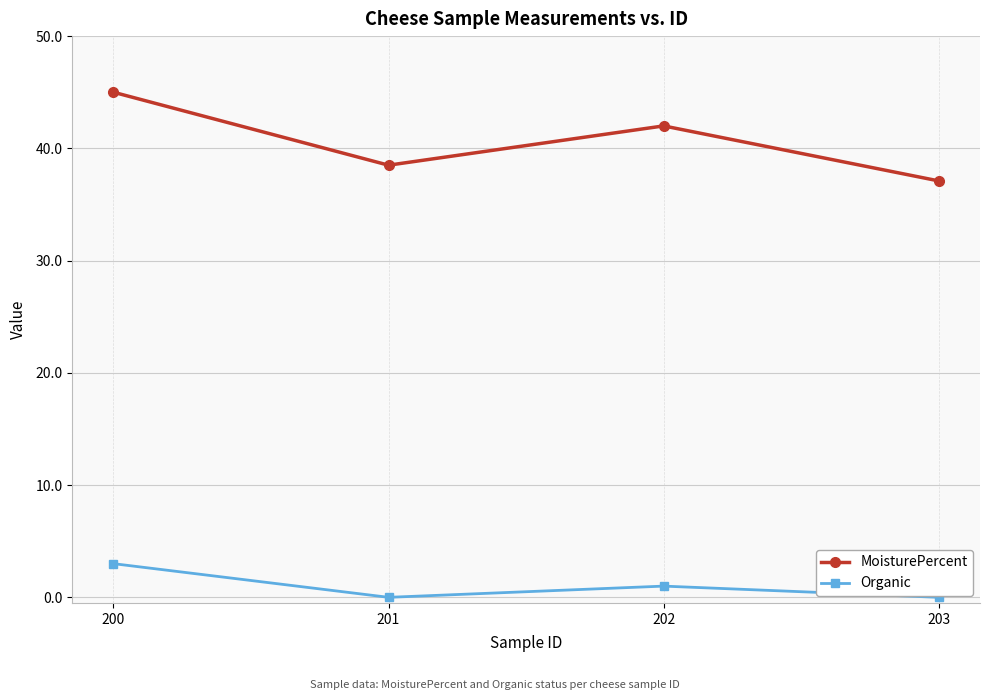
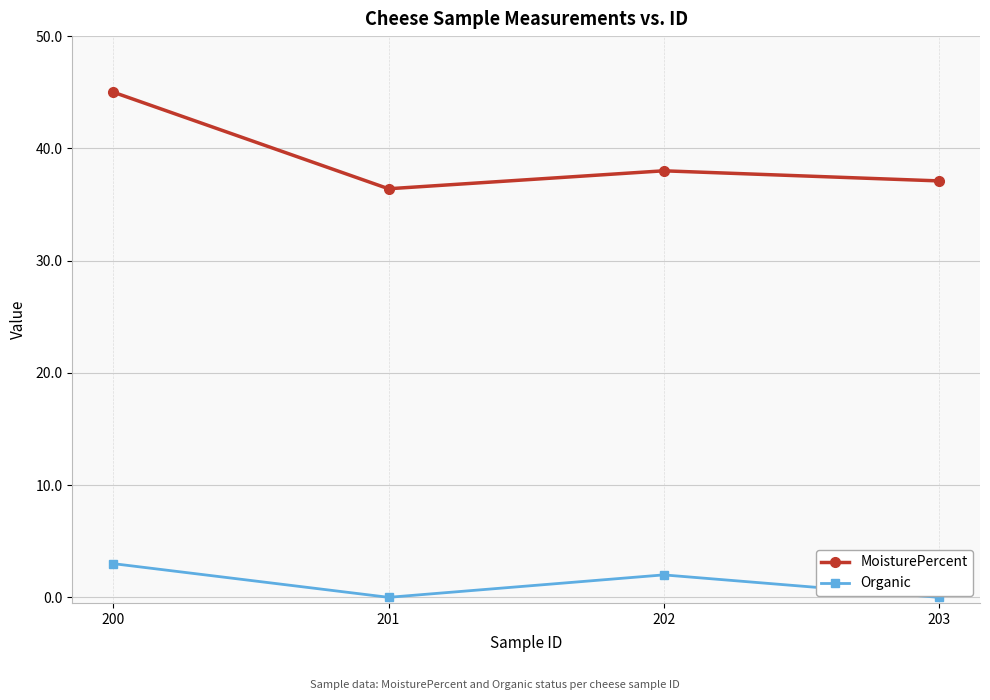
  {
    "MoisturePercent": {
      "200": 45.0,
-     "201": 38.5,
-     "202": 42,
+     "201": 36.4,
+     "202": 38,
      "203": 37.1
    },
    "Organic": {
      "200": 3,
      "201": 0,
-     "202": 1,
+     "202": 2,
      "203": 0
    }
  }
